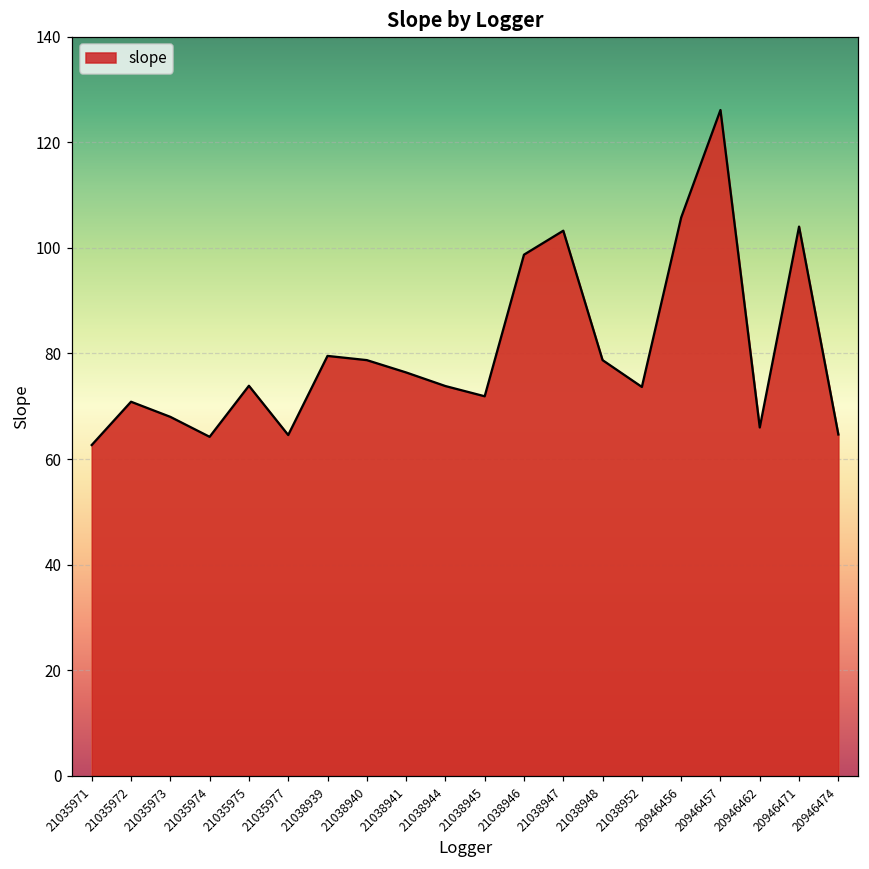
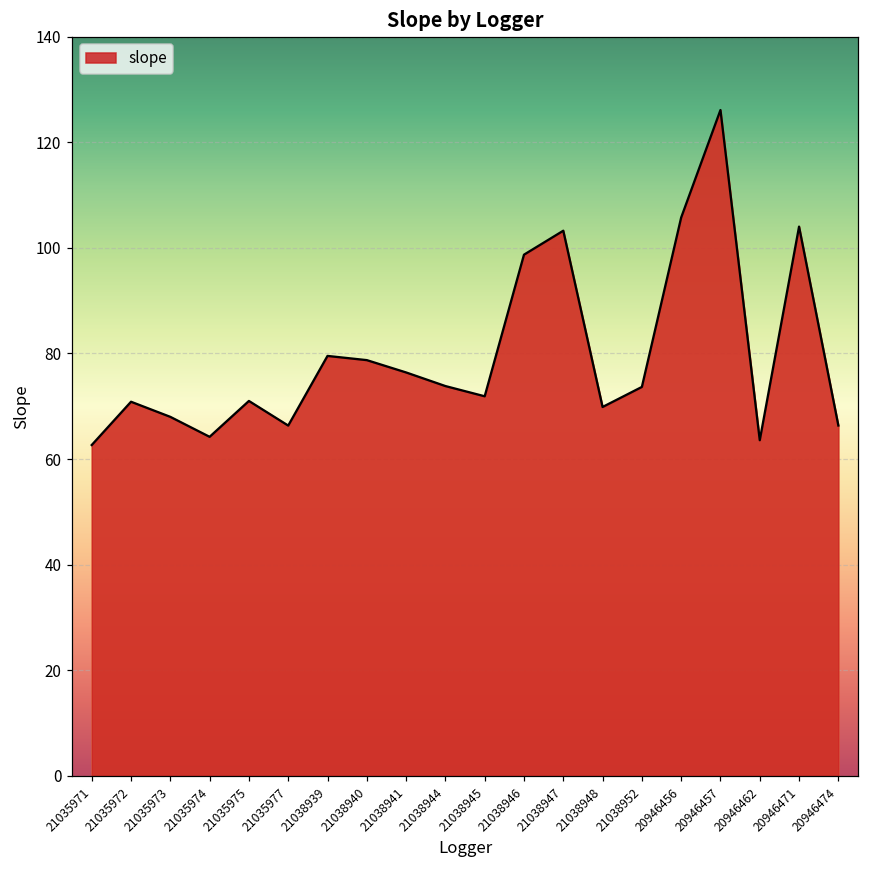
  {
    "21035971": 63,
    "21035972": 71,
    "21035973": 68,
    "21035974": 64,
-   "21035975": 74,
-   "21035977": 65,
+   "21035975": 71,
+   "21035977": 66,
    "21038939": 80,
    "21038940": 79,
    "21038941": 76,
    "21038944": 74,
    "21038945": 72,
    "21038946": 99,
    "21038947": 103,
-   "21038948": 79,
+   "21038948": 70,
    "21038952": 74,
    "20946456": 106,
    "20946457": 126,
-   "20946462": 66,
+   "20946462": 64,
    "20946471": 104,
-   "20946474": 65
+   "20946474": 66
  }
